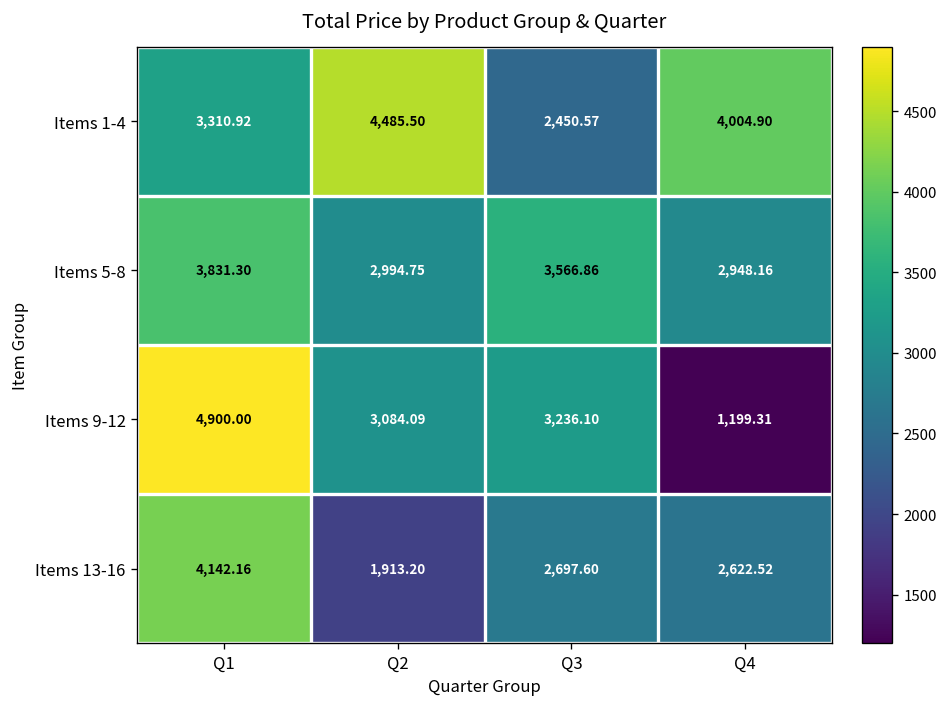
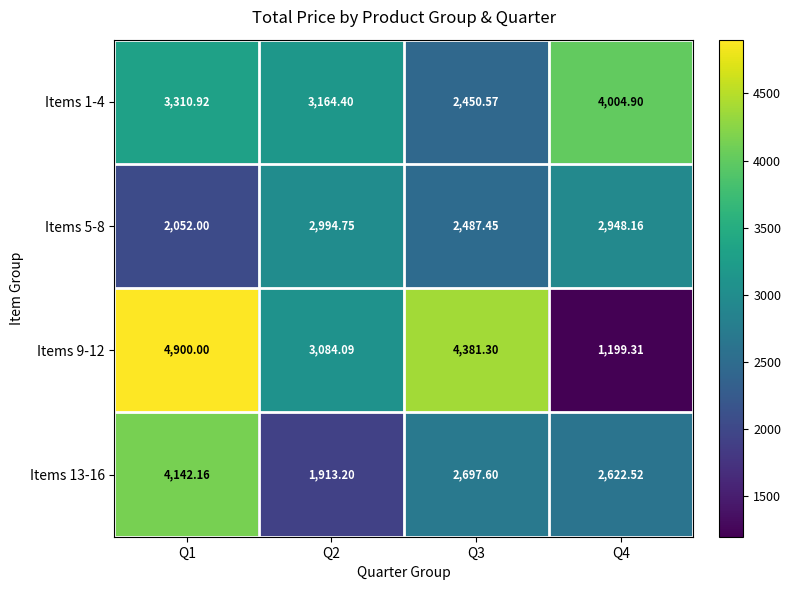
  {
    "Items 1-4": {
      "Q1": "3,310.92",
-     "Q2": "4,485.50",
+     "Q2": "3,164.40",
      "Q3": "2,450.57",
      "Q4": "4,004.90"
    },
    "Items 5-8": {
-     "Q1": "3,831.30",
+     "Q1": "2,052.00",
      "Q2": "2,994.75",
-     "Q3": "3,566.86",
+     "Q3": "2,487.45",
      "Q4": "2,948.16"
    },
    "Items 9-12": {
      "Q1": "4,900.00",
      "Q2": "3,084.09",
-     "Q3": "3,236.10",
+     "Q3": "4,381.30",
      "Q4": "1,199.31"
    },
    "Items 13-16": {
      "Q1": "4,142.16",
      "Q2": "1,913.20",
      "Q3": "2,697.60",
      "Q4": "2,622.52"
    }
  }
